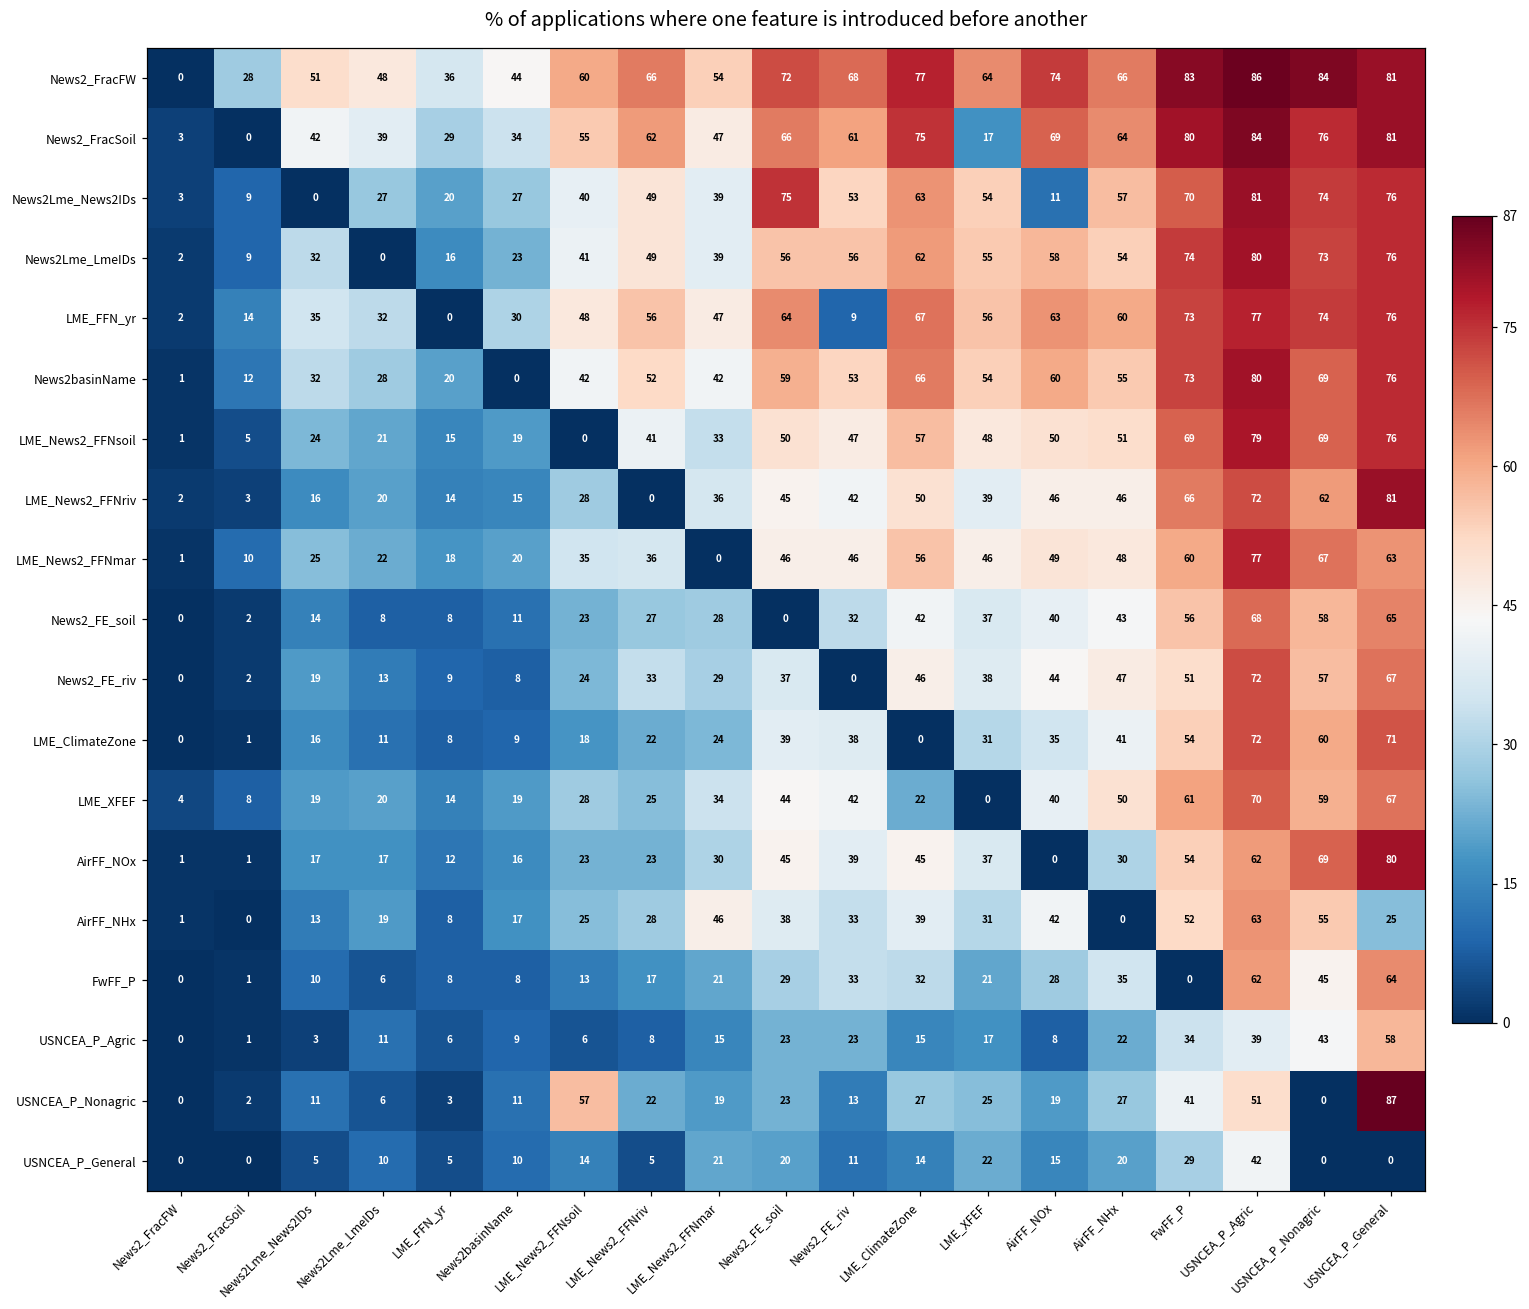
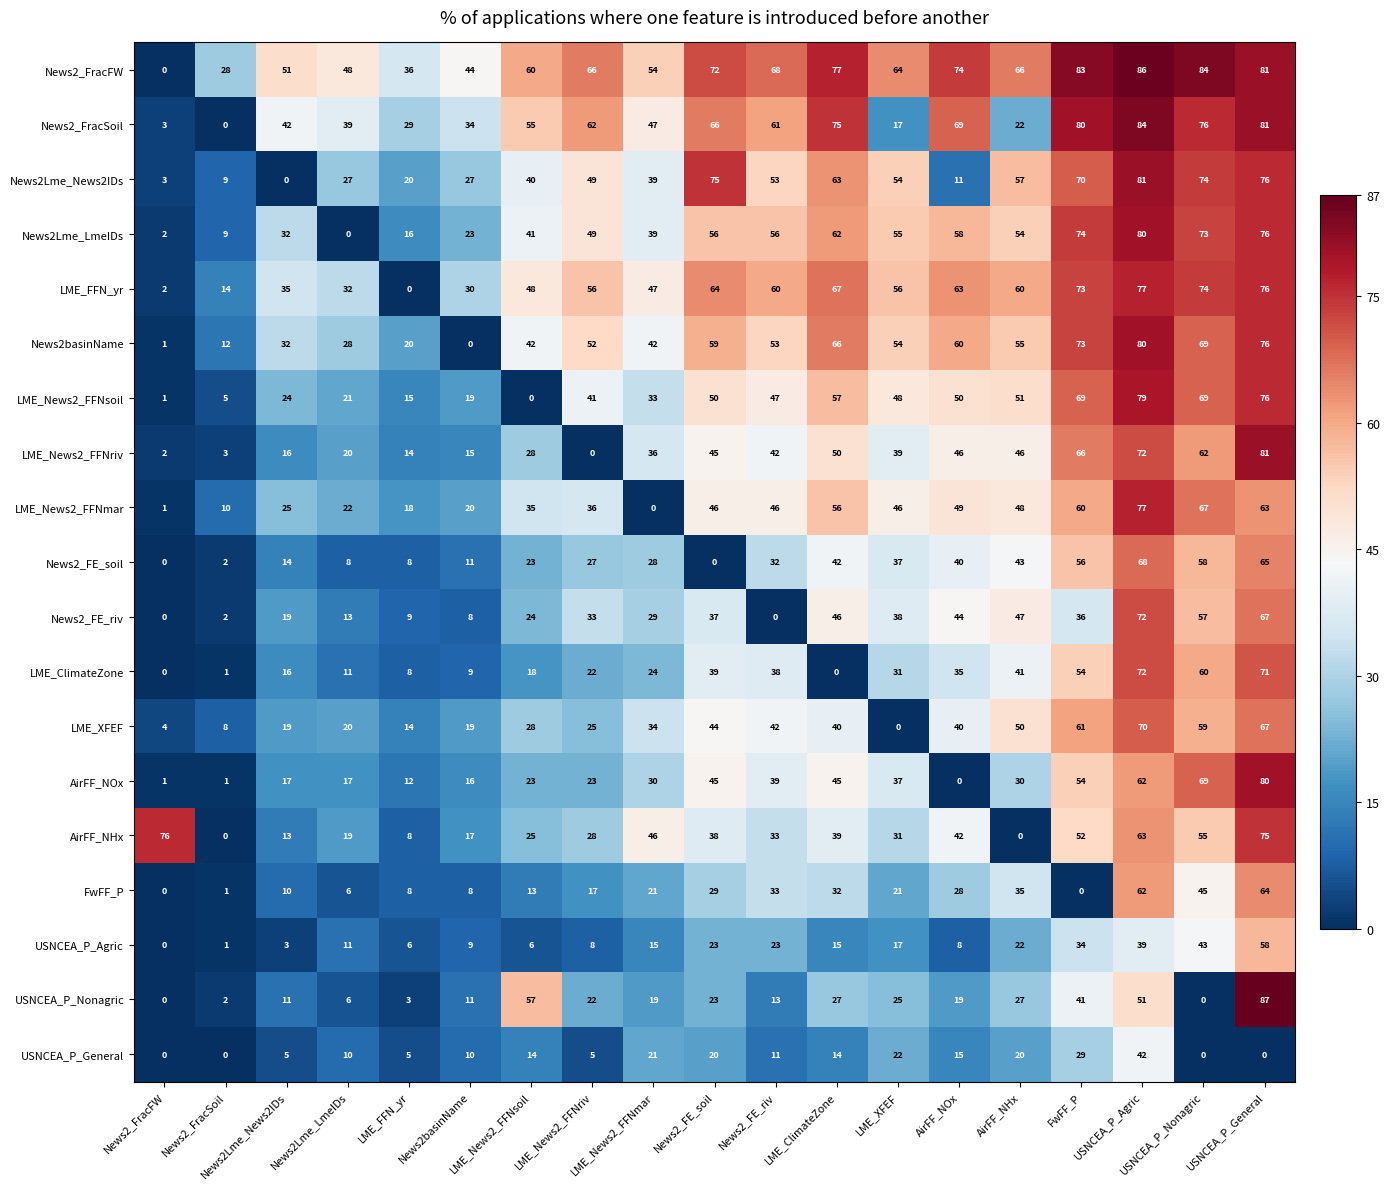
  {
    "News2_FracSoil": {
      "News2_FracFW": 3,
      "News2_FracSoil": 0,
      "News2Lme_News2IDs": 42,
      "News2Lme_LmeIDs": 39,
      "LME_FFN_yr": 29,
      "News2basinName": 34,
      "LME_News2_FFNsoil": 55,
      "LME_News2_FFNriv": 62,
      "LME_News2_FFNmar": 47,
      "News2_FE_soil": 66,
      "News2_FE_riv": 61,
      "LME_ClimateZone": 75,
      "LME_XFEF": 17,
      "AirFF_NOx": 69,
-     "AirFF_NHx": 64,
+     "AirFF_NHx": 22,
      "FwFF_P": 80,
      "USNCEA_P_Agric": 84,
      "USNCEA_P_Nonagric": 76,
      "USNCEA_P_General": 81
    },
    "LME_FFN_yr": {
      "News2_FracFW": 2,
      "News2_FracSoil": 14,
      "News2Lme_News2IDs": 35,
      "News2Lme_LmeIDs": 32,
      "LME_FFN_yr": 0,
      "News2basinName": 30,
      "LME_News2_FFNsoil": 48,
      "LME_News2_FFNriv": 56,
      "LME_News2_FFNmar": 47,
      "News2_FE_soil": 64,
-     "News2_FE_riv": 9,
+     "News2_FE_riv": 60,
      "LME_ClimateZone": 67,
      "LME_XFEF": 56,
      "AirFF_NOx": 63,
      "AirFF_NHx": 60,
      "FwFF_P": 73,
      "USNCEA_P_Agric": 77,
      "USNCEA_P_Nonagric": 74,
      "USNCEA_P_General": 76
    },
    "News2_FE_riv": {
      "News2_FracFW": 0,
      "News2_FracSoil": 2,
      "News2Lme_News2IDs": 19,
      "News2Lme_LmeIDs": 13,
      "LME_FFN_yr": 9,
      "News2basinName": 8,
      "LME_News2_FFNsoil": 24,
      "LME_News2_FFNriv": 33,
      "LME_News2_FFNmar": 29,
      "News2_FE_soil": 37,
      "News2_FE_riv": 0,
      "LME_ClimateZone": 46,
      "LME_XFEF": 38,
      "AirFF_NOx": 44,
      "AirFF_NHx": 47,
-     "FwFF_P": 51,
+     "FwFF_P": 36,
      "USNCEA_P_Agric": 72,
      "USNCEA_P_Nonagric": 57,
      "USNCEA_P_General": 67
    },
    "LME_XFEF": {
      "News2_FracFW": 4,
      "News2_FracSoil": 8,
      "News2Lme_News2IDs": 19,
      "News2Lme_LmeIDs": 20,
      "LME_FFN_yr": 14,
      "News2basinName": 19,
      "LME_News2_FFNsoil": 28,
      "LME_News2_FFNriv": 25,
      "LME_News2_FFNmar": 34,
      "News2_FE_soil": 44,
      "News2_FE_riv": 42,
-     "LME_ClimateZone": 22,
+     "LME_ClimateZone": 40,
      "LME_XFEF": 0,
      "AirFF_NOx": 40,
      "AirFF_NHx": 50,
      "FwFF_P": 61,
      "USNCEA_P_Agric": 70,
      "USNCEA_P_Nonagric": 59,
      "USNCEA_P_General": 67
    },
    "AirFF_NHx": {
-     "News2_FracFW": 1,
+     "News2_FracFW": 76,
      "News2_FracSoil": 0,
      "News2Lme_News2IDs": 13,
      "News2Lme_LmeIDs": 19,
      "LME_FFN_yr": 8,
      "News2basinName": 17,
      "LME_News2_FFNsoil": 25,
      "LME_News2_FFNriv": 28,
      "LME_News2_FFNmar": 46,
      "News2_FE_soil": 38,
      "News2_FE_riv": 33,
      "LME_ClimateZone": 39,
      "LME_XFEF": 31,
      "AirFF_NOx": 42,
      "AirFF_NHx": 0,
      "FwFF_P": 52,
      "USNCEA_P_Agric": 63,
      "USNCEA_P_Nonagric": 55,
-     "USNCEA_P_General": 25
+     "USNCEA_P_General": 75
    }
  }
